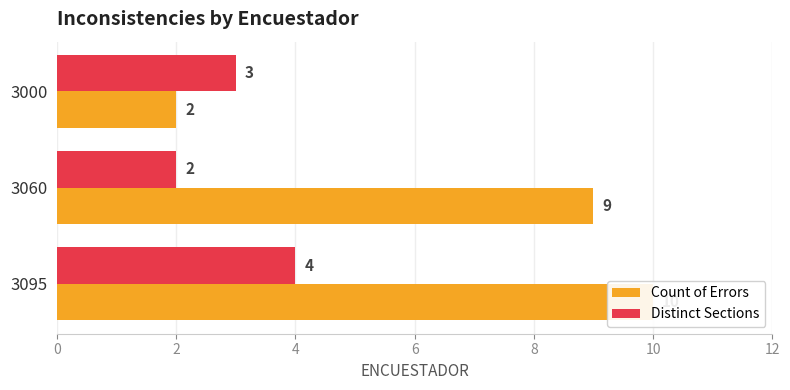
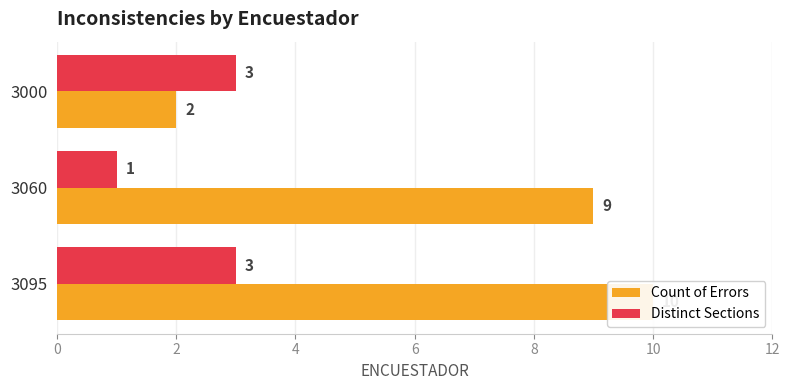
  {
    "Count of Errors": {
      "3000": 2,
      "3060": 9
    },
    "Distinct Sections": {
      "3000": 3,
-     "3060": 2,
-     "3095": 4
+     "3060": 1,
+     "3095": 3
    }
  }
